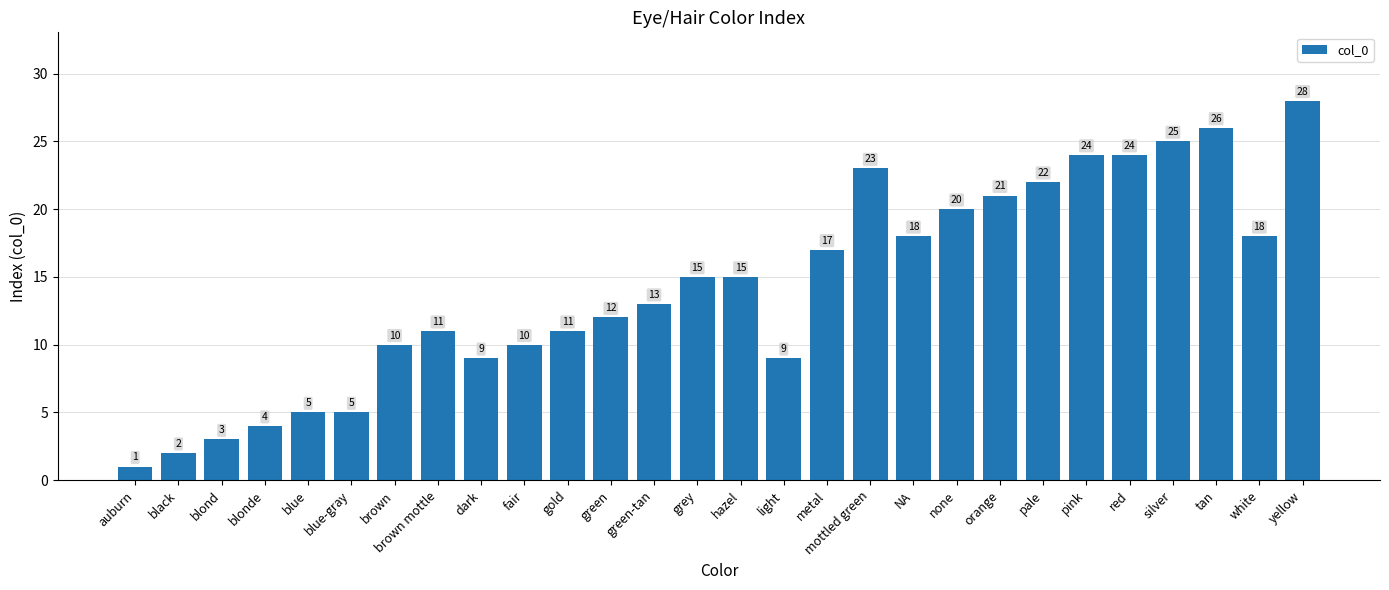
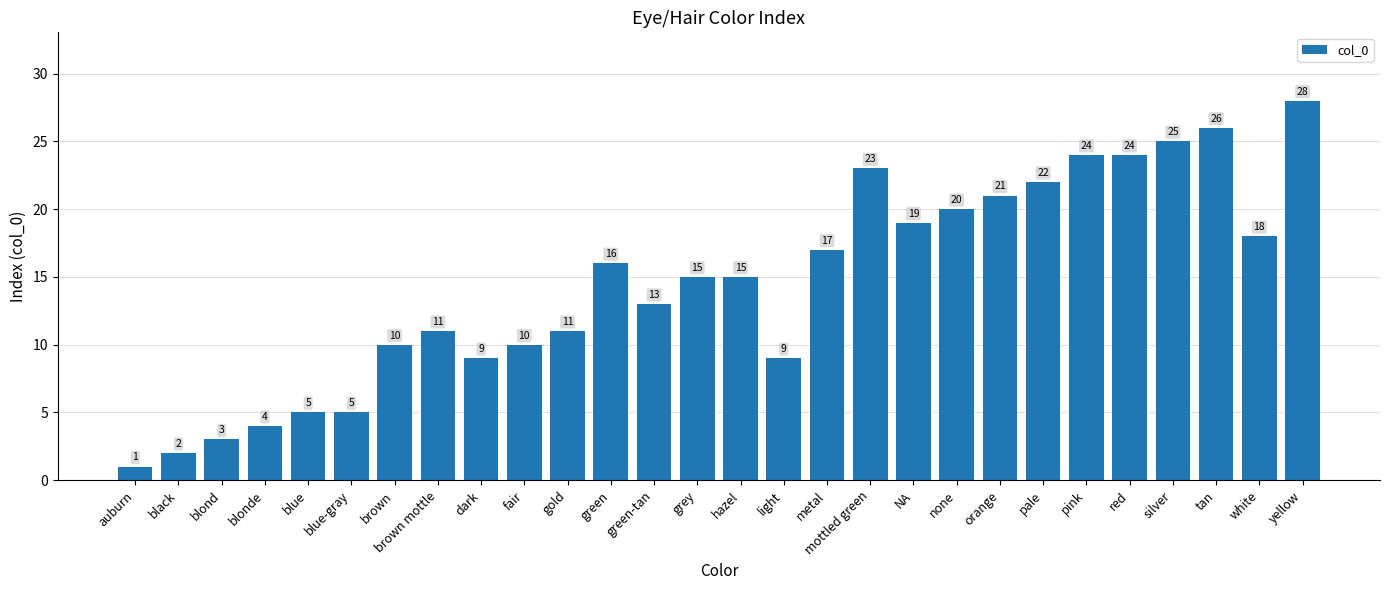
  {
-   "green": 12,
-   "NA": 18
+   "green": 16,
+   "NA": 19
  }
